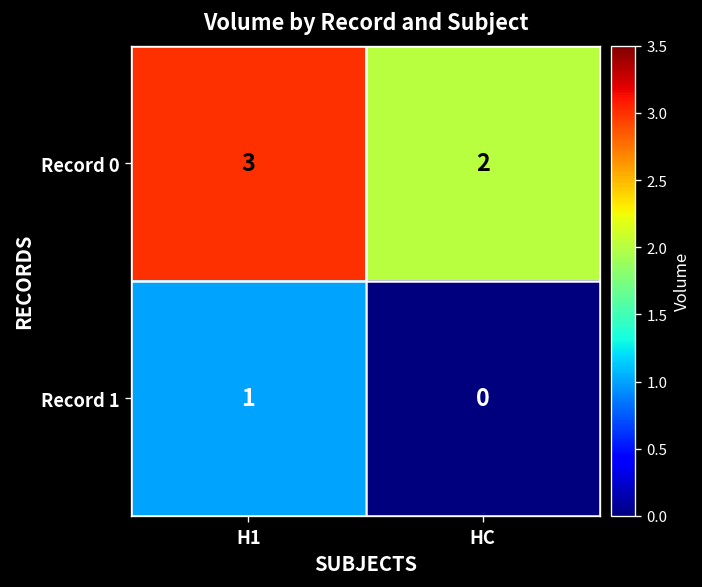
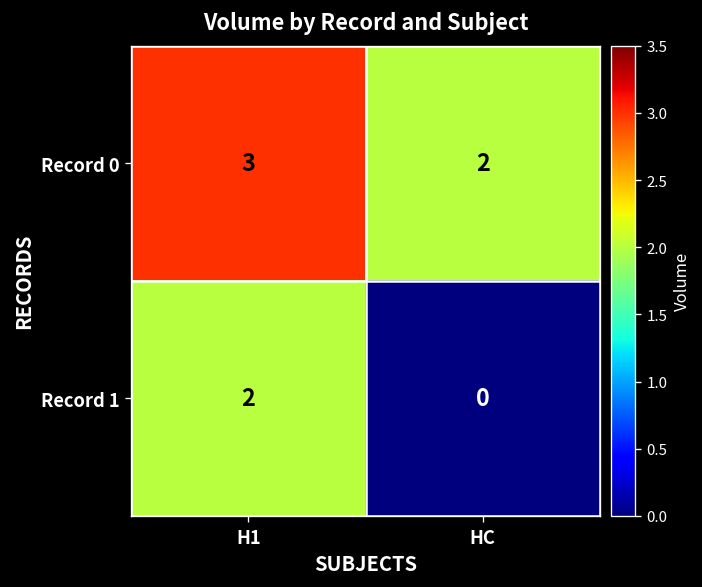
  {
    "Record 0": {
      "H1": 3,
      "HC": 2
    },
    "Record 1": {
-     "H1": 1,
+     "H1": 2,
      "HC": 0
    }
  }
